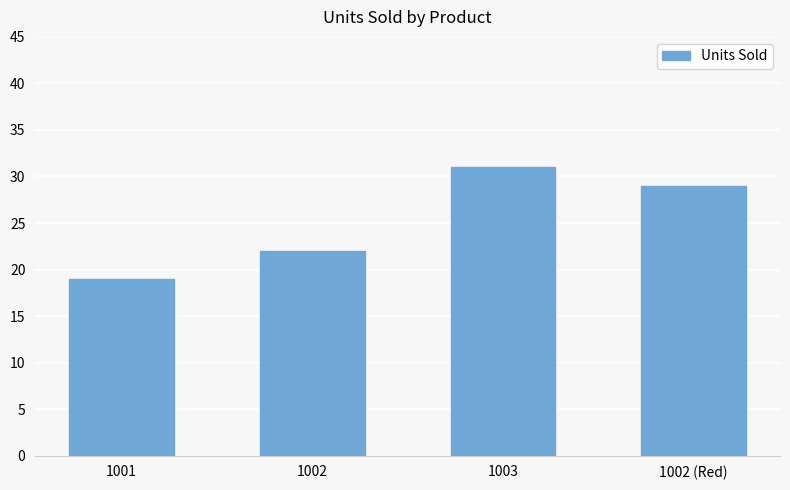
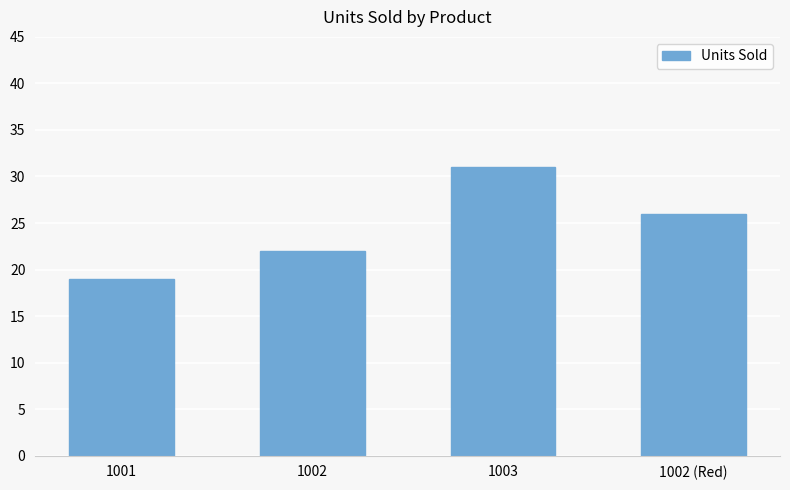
  {
    "1001": 19,
    "1002": 22,
    "1003": 31,
-   "1002 (Red)": 29
+   "1002 (Red)": 26
  }
